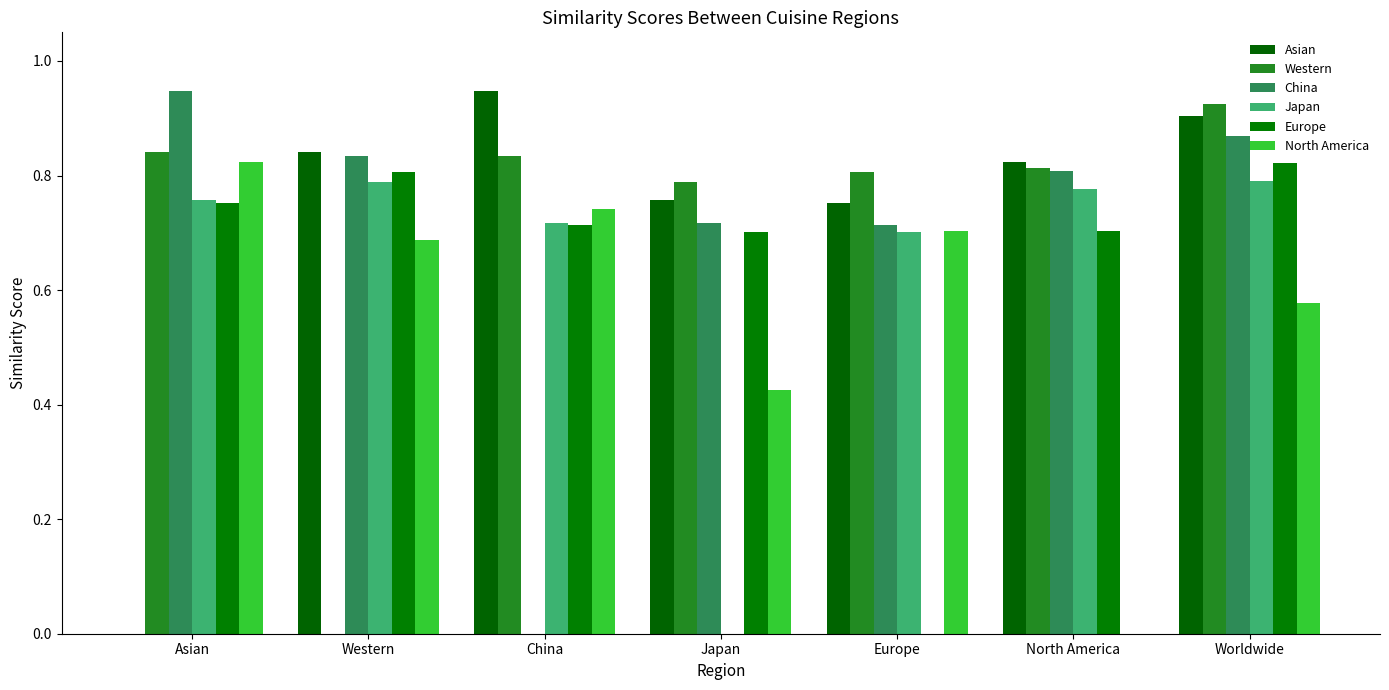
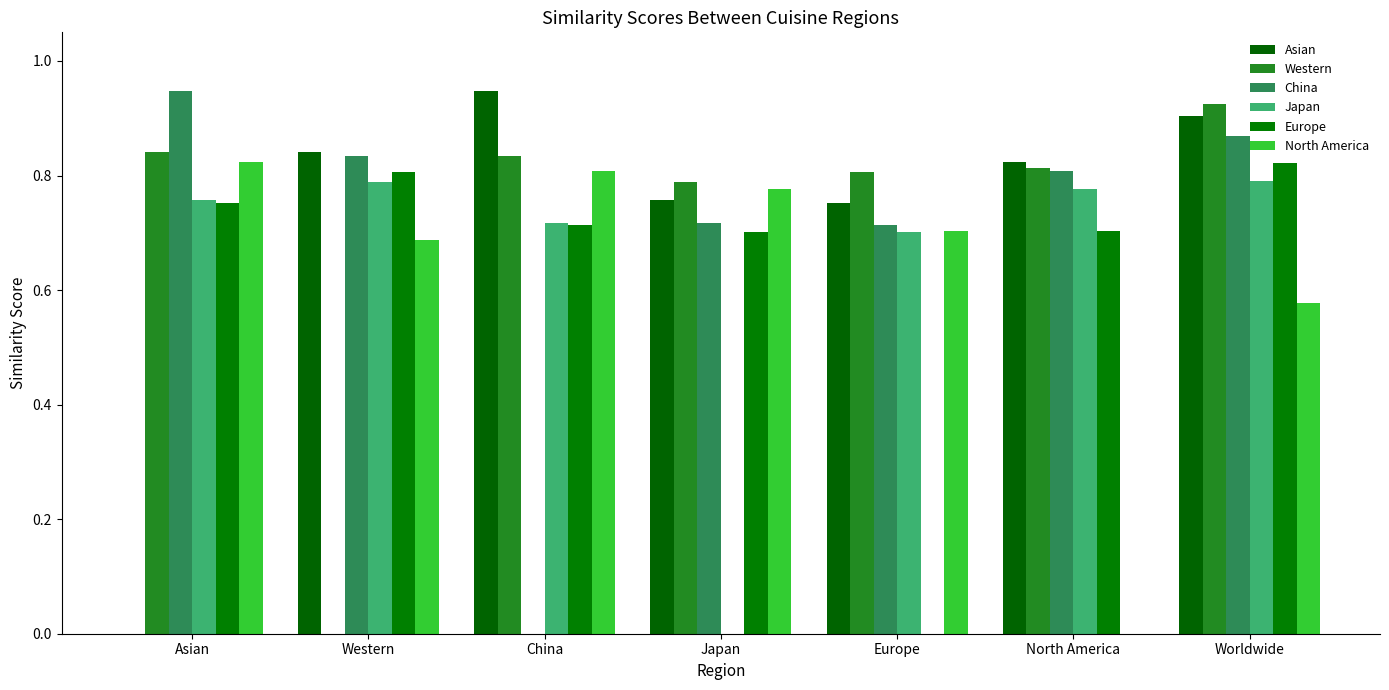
  {
    "North America": {
      "Asian": 0.82,
      "Western": 0.69,
-     "China": 0.74,
-     "Japan": 0.43,
+     "China": 0.81,
+     "Japan": 0.78,
      "Europe": 0.70,
      "North America": 0.00,
      "Worldwide": 0.58
    }
  }
